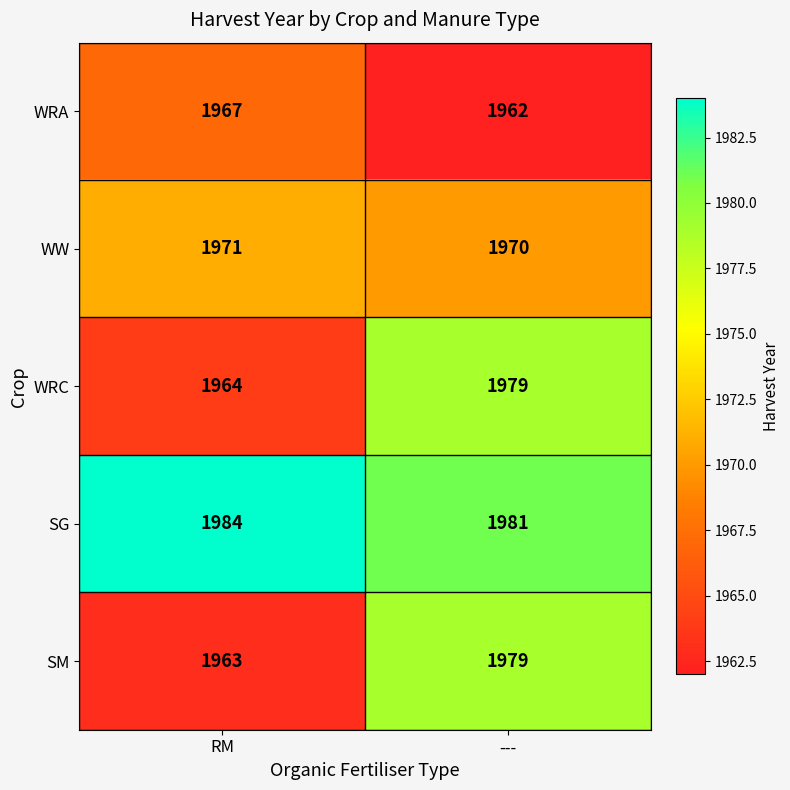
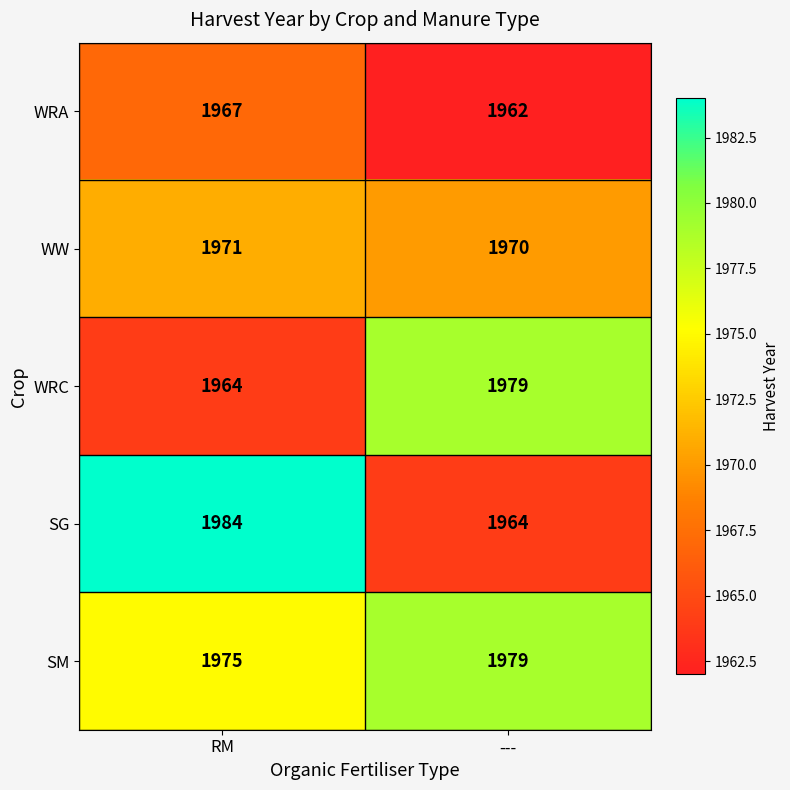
  {
    "WRA": {
      "RM": 1967,
      "---": 1962
    },
    "WW": {
      "RM": 1971,
      "---": 1970
    },
    "WRC": {
      "RM": 1964,
      "---": 1979
    },
    "SG": {
      "RM": 1984,
-     "---": 1981
+     "---": 1964
    },
    "SM": {
-     "RM": 1963,
+     "RM": 1975,
      "---": 1979
    }
  }
